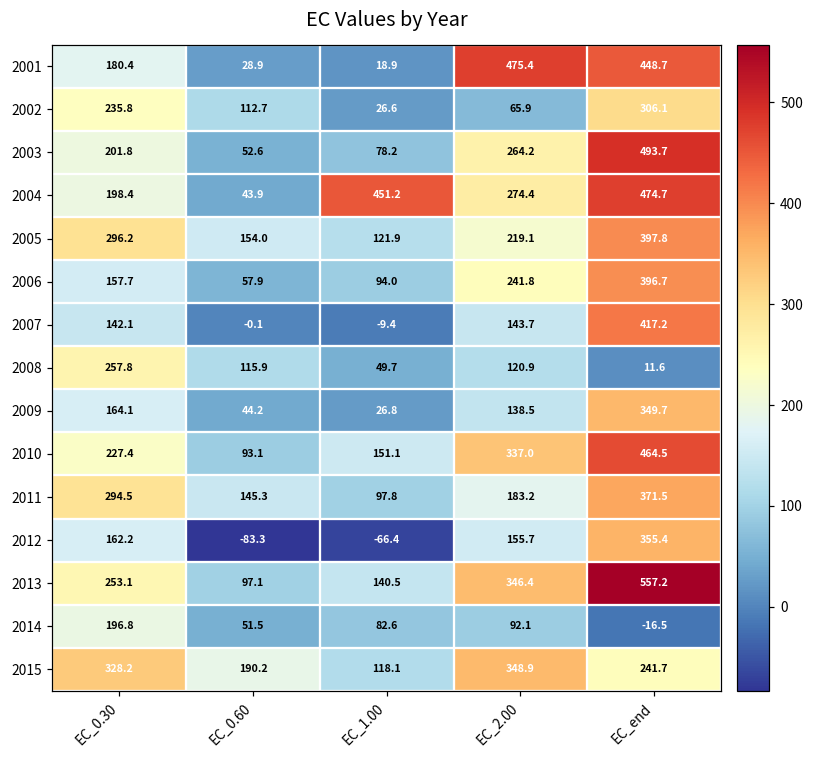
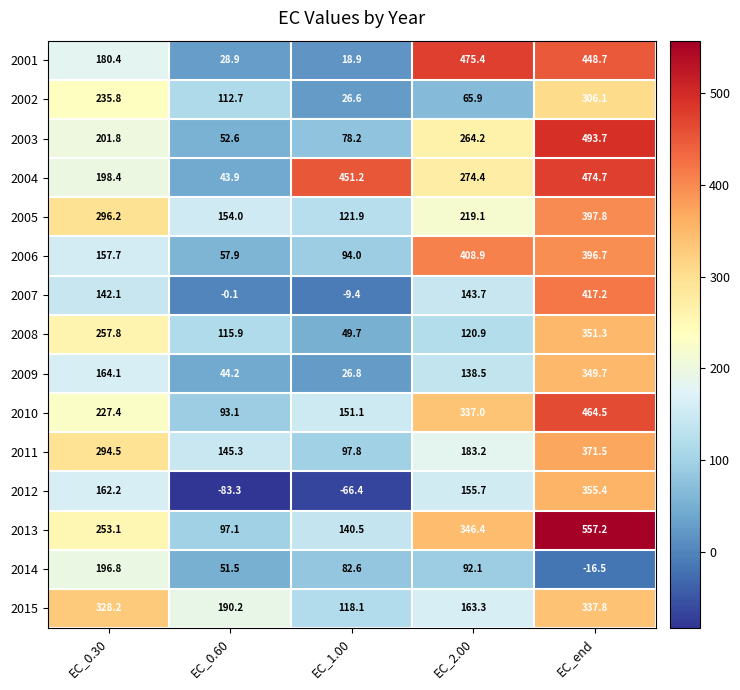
  {
    "2001": {
      "EC_0.30": 180.4,
      "EC_0.60": 28.9,
      "EC_1.00": 18.9,
      "EC_2.00": 475.4,
      "EC_end": 448.7
    },
    "2002": {
      "EC_0.30": 235.8,
      "EC_0.60": 112.7,
      "EC_1.00": 26.6,
      "EC_2.00": 65.9,
      "EC_end": 306.1
    },
    "2003": {
      "EC_0.30": 201.8,
      "EC_0.60": 52.6,
      "EC_1.00": 78.2,
      "EC_2.00": 264.2,
      "EC_end": 493.7
    },
    "2004": {
      "EC_0.30": 198.4,
      "EC_0.60": 43.9,
      "EC_1.00": 451.2,
      "EC_2.00": 274.4,
      "EC_end": 474.7
    },
    "2005": {
      "EC_0.30": 296.2,
      "EC_0.60": 154.0,
      "EC_1.00": 121.9,
      "EC_2.00": 219.1,
      "EC_end": 397.8
    },
    "2006": {
      "EC_0.30": 157.7,
      "EC_0.60": 57.9,
      "EC_1.00": 94.0,
-     "EC_2.00": 241.8,
+     "EC_2.00": 408.9,
      "EC_end": 396.7
    },
    "2007": {
      "EC_0.30": 142.1,
      "EC_0.60": -0.1,
      "EC_1.00": -9.4,
      "EC_2.00": 143.7,
      "EC_end": 417.2
    },
    "2008": {
      "EC_0.30": 257.8,
      "EC_0.60": 115.9,
      "EC_1.00": 49.7,
      "EC_2.00": 120.9,
-     "EC_end": 11.6
+     "EC_end": 351.3
    },
    "2009": {
      "EC_0.30": 164.1,
      "EC_0.60": 44.2,
      "EC_1.00": 26.8,
      "EC_2.00": 138.5,
      "EC_end": 349.7
    },
    "2010": {
      "EC_0.30": 227.4,
      "EC_0.60": 93.1,
      "EC_1.00": 151.1,
      "EC_2.00": 337.0,
      "EC_end": 464.5
    },
    "2011": {
      "EC_0.30": 294.5,
      "EC_0.60": 145.3,
      "EC_1.00": 97.8,
      "EC_2.00": 183.2,
      "EC_end": 371.5
    },
    "2012": {
      "EC_0.30": 162.2,
      "EC_0.60": -83.3,
      "EC_1.00": -66.4,
      "EC_2.00": 155.7,
      "EC_end": 355.4
    },
    "2013": {
      "EC_0.30": 253.1,
      "EC_0.60": 97.1,
      "EC_1.00": 140.5,
      "EC_2.00": 346.4,
      "EC_end": 557.2
    },
    "2014": {
      "EC_0.30": 196.8,
      "EC_0.60": 51.5,
      "EC_1.00": 82.6,
      "EC_2.00": 92.1,
      "EC_end": -16.5
    },
    "2015": {
      "EC_0.30": 328.2,
      "EC_0.60": 190.2,
      "EC_1.00": 118.1,
-     "EC_2.00": 348.9,
-     "EC_end": 241.7
+     "EC_2.00": 163.3,
+     "EC_end": 337.8
    }
  }
